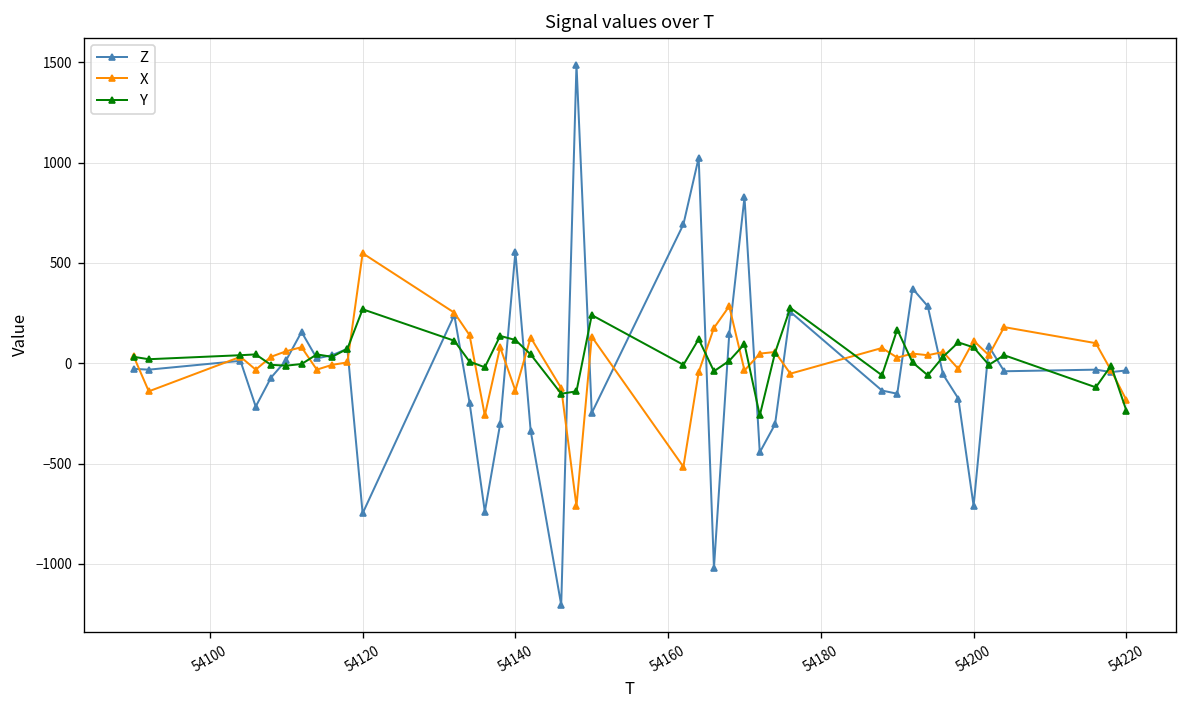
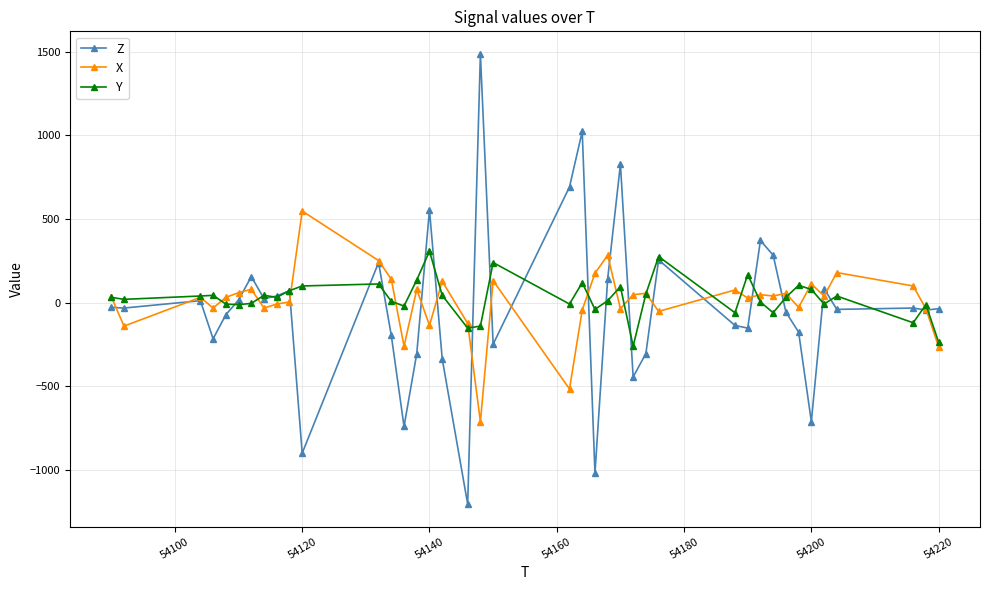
  {
    "Z": {
-     "54120": -750,
+     "54120": -900,
      "54140": 550,
      "54200": -710,
      "54220": -40
    },
    "X": {
      "54120": 550,
      "54140": -140,
      "54200": 110,
-     "54220": -180
+     "54220": -260
    },
    "Y": {
-     "54120": 270,
-     "54140": 120,
+     "54120": 100,
+     "54140": 310,
      "54200": 80,
      "54220": -240
    }
  }
